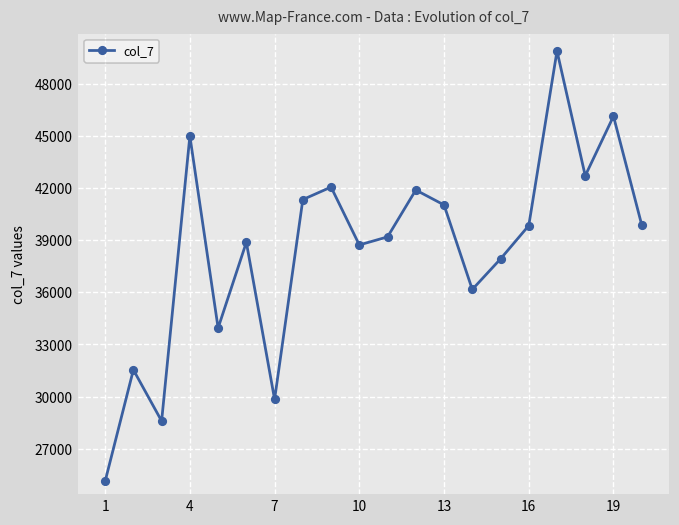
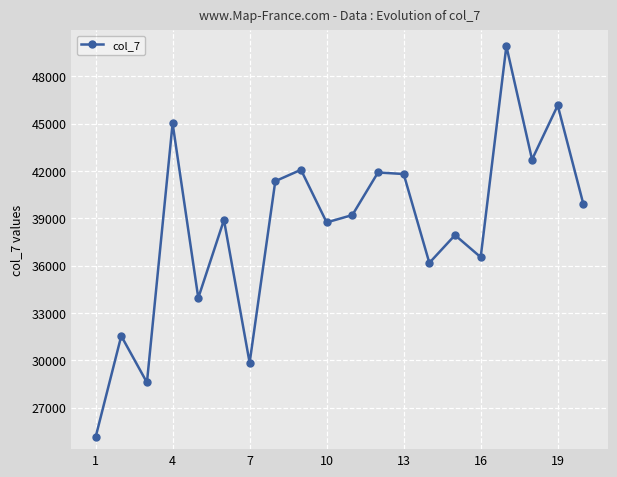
  {
    "1": 25100,
    "4": 45000,
    "7": 29800,
    "10": 38700,
-   "13": 41000,
-   "16": 39900,
+   "13": 41800,
+   "16": 36500,
    "19": 46200
  }
